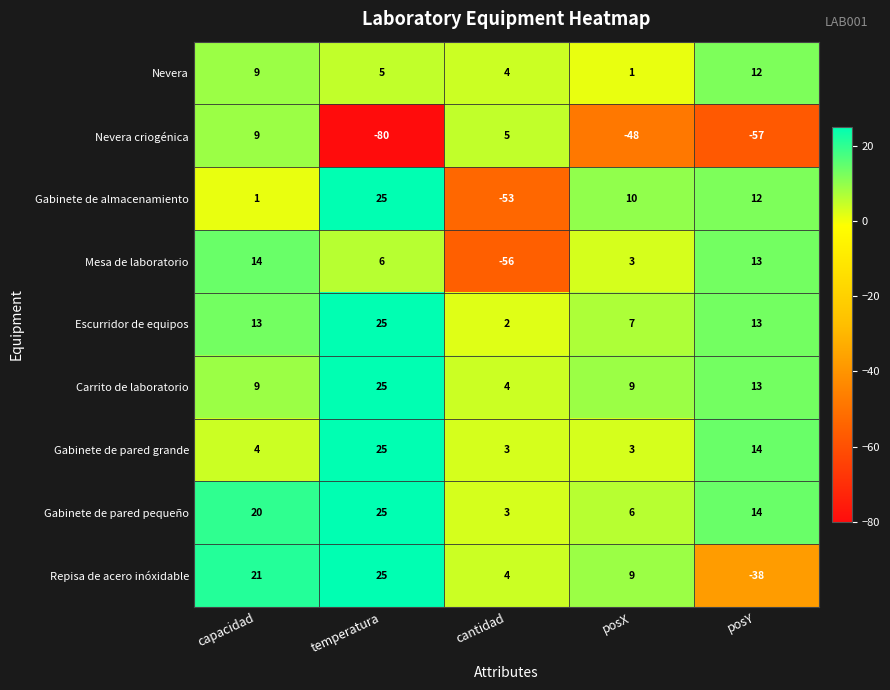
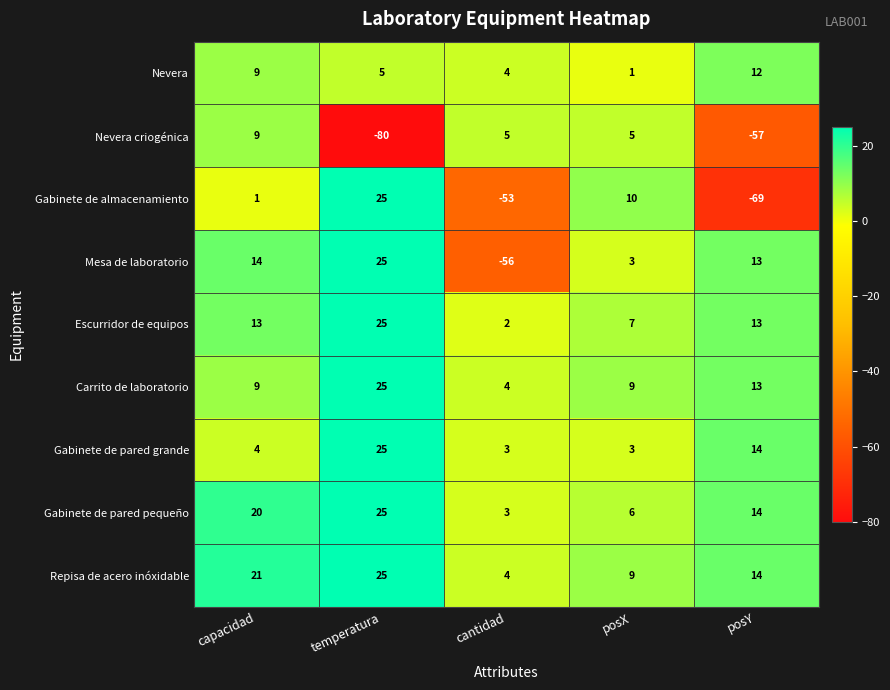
  {
    "Nevera": {
      "capacidad": 9,
      "temperatura": 5,
      "cantidad": 4,
      "posX": 1,
      "posY": 12
    },
    "Nevera criogénica": {
      "capacidad": 9,
      "temperatura": -80,
      "cantidad": 5,
-     "posX": -48,
+     "posX": 5,
      "posY": -57
    },
    "Gabinete de almacenamiento": {
      "capacidad": 1,
      "temperatura": 25,
      "cantidad": -53,
      "posX": 10,
-     "posY": 12
+     "posY": -69
    },
    "Mesa de laboratorio": {
      "capacidad": 14,
-     "temperatura": 6,
+     "temperatura": 25,
      "cantidad": -56,
      "posX": 3,
      "posY": 13
    },
    "Escurridor de equipos": {
      "capacidad": 13,
      "temperatura": 25,
      "cantidad": 2,
      "posX": 7,
      "posY": 13
    },
    "Carrito de laboratorio": {
      "capacidad": 9,
      "temperatura": 25,
      "cantidad": 4,
      "posX": 9,
      "posY": 13
    },
    "Gabinete de pared grande": {
      "capacidad": 4,
      "temperatura": 25,
      "cantidad": 3,
      "posX": 3,
      "posY": 14
    },
    "Gabinete de pared pequeño": {
      "capacidad": 20,
      "temperatura": 25,
      "cantidad": 3,
      "posX": 6,
      "posY": 14
    },
    "Repisa de acero inóxidable": {
      "capacidad": 21,
      "temperatura": 25,
      "cantidad": 4,
      "posX": 9,
-     "posY": -38
+     "posY": 14
    }
  }
